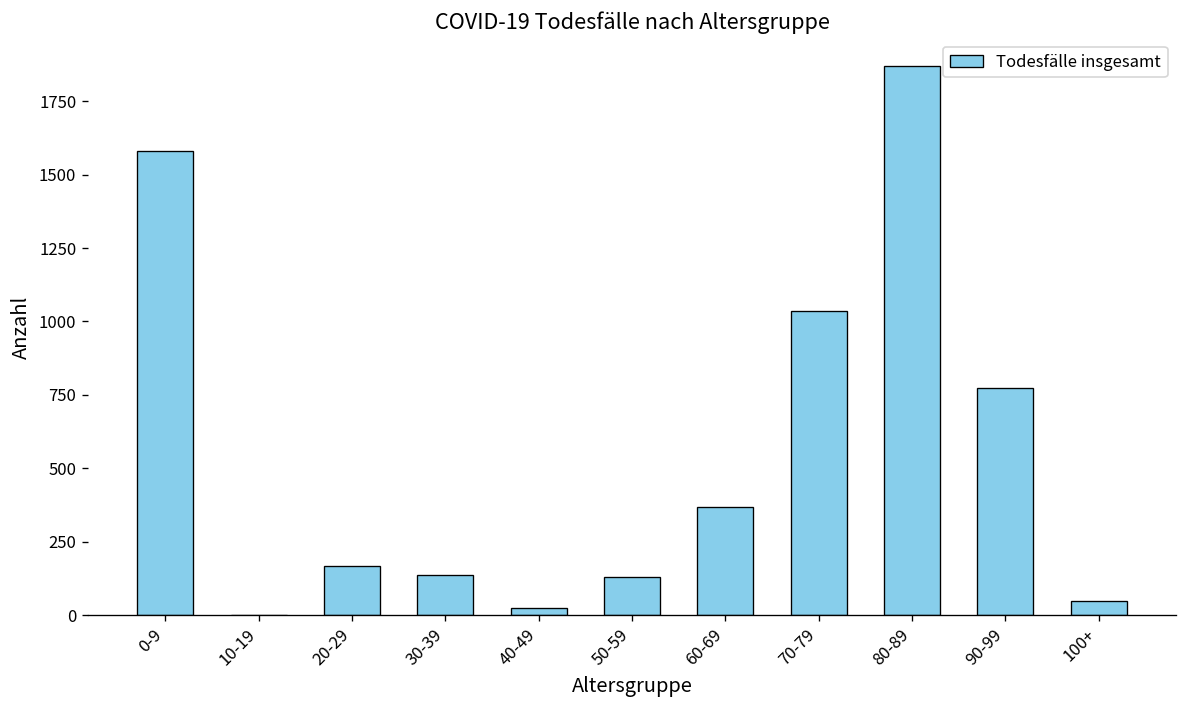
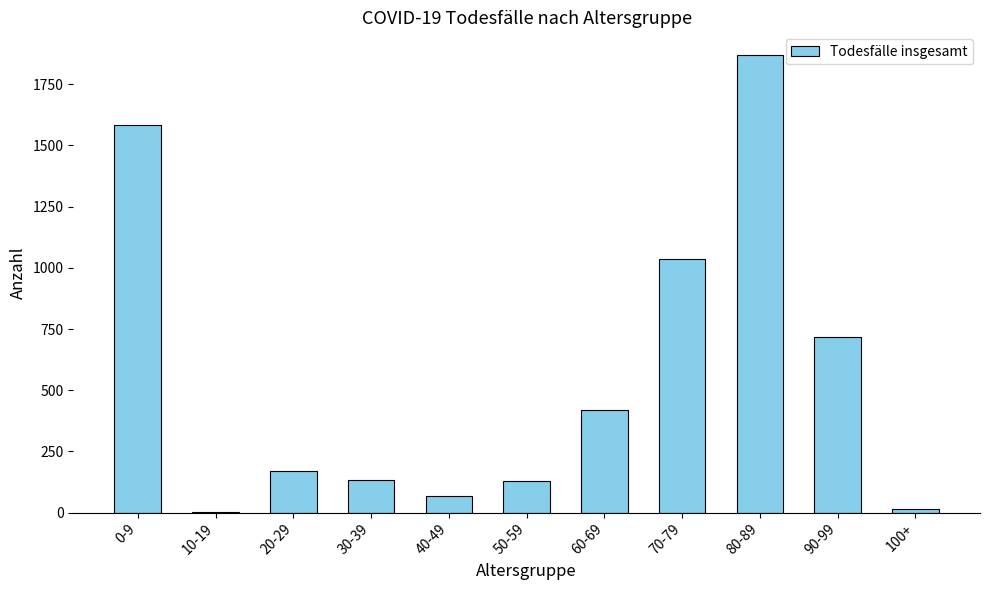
  {
    "0-9": 1580,
    "20-29": 170,
    "30-39": 140,
-   "40-49": 30,
+   "40-49": 70,
    "50-59": 130,
-   "60-69": 370,
+   "60-69": 420,
    "70-79": 1040,
    "80-89": 1870,
-   "90-99": 770,
-   "100+": 50
+   "90-99": 720,
+   "100+": 20
  }
